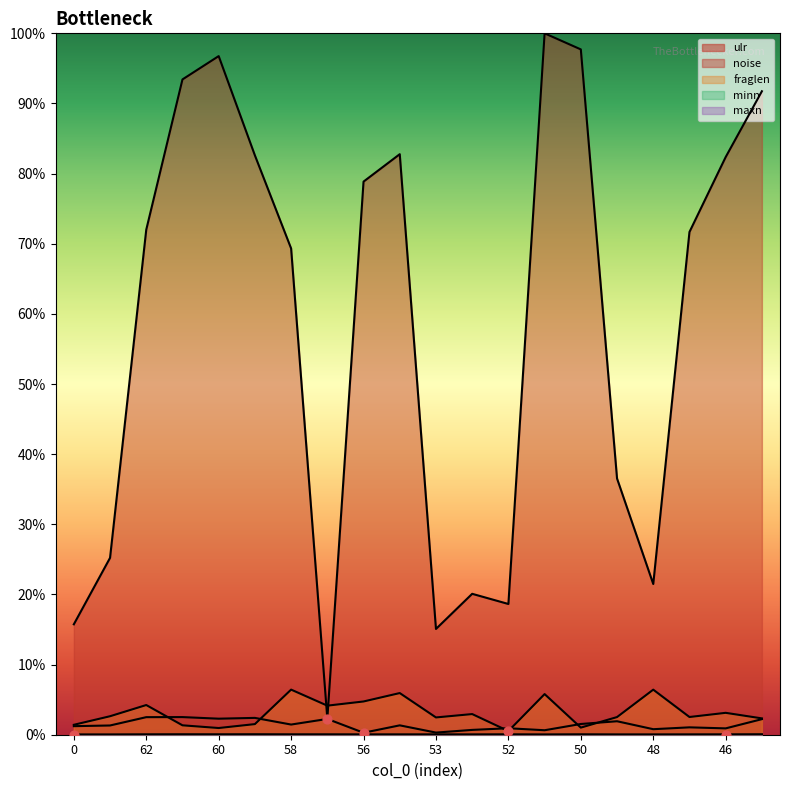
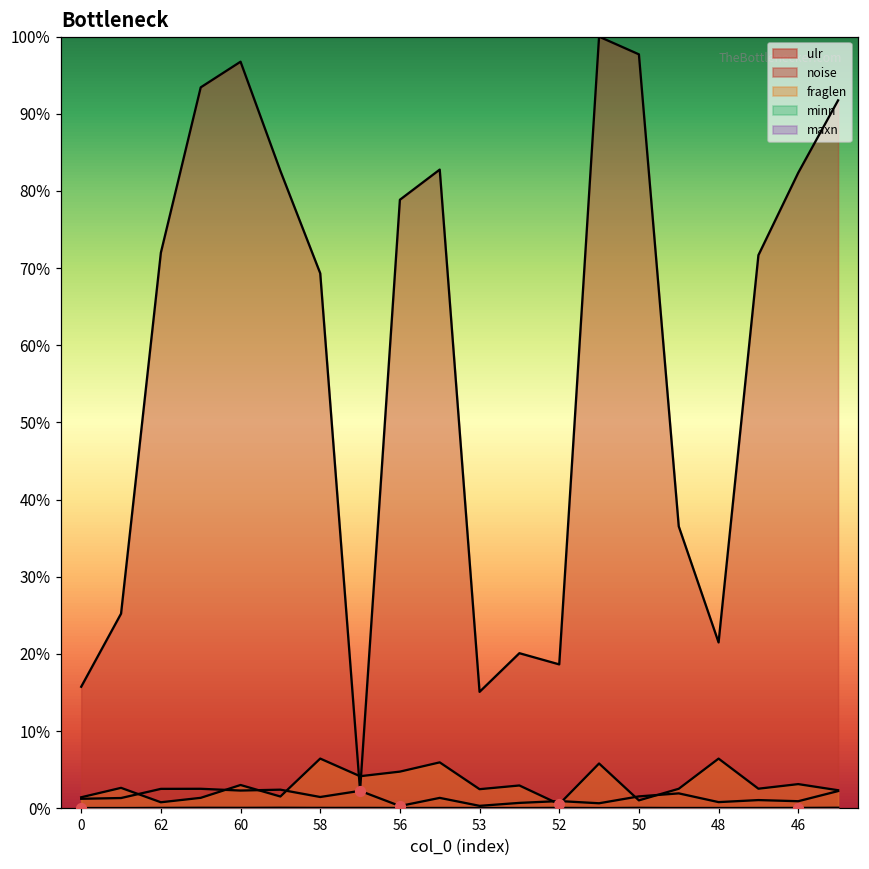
  {
    "fraglen": {
-     "62": "4%",
-     "60": "1%",
+     "62": "1%",
+     "60": "3%",
      "58": "6%",
      "56": "5%",
      "53": "2%",
      "50": "1%",
      "48": "6%",
      "46": "3%"
    }
  }
